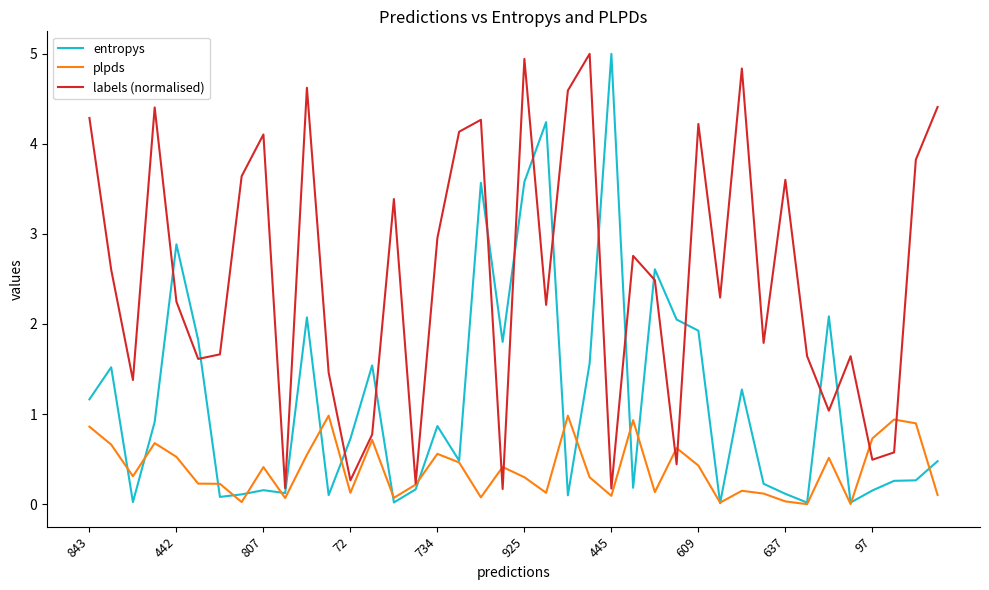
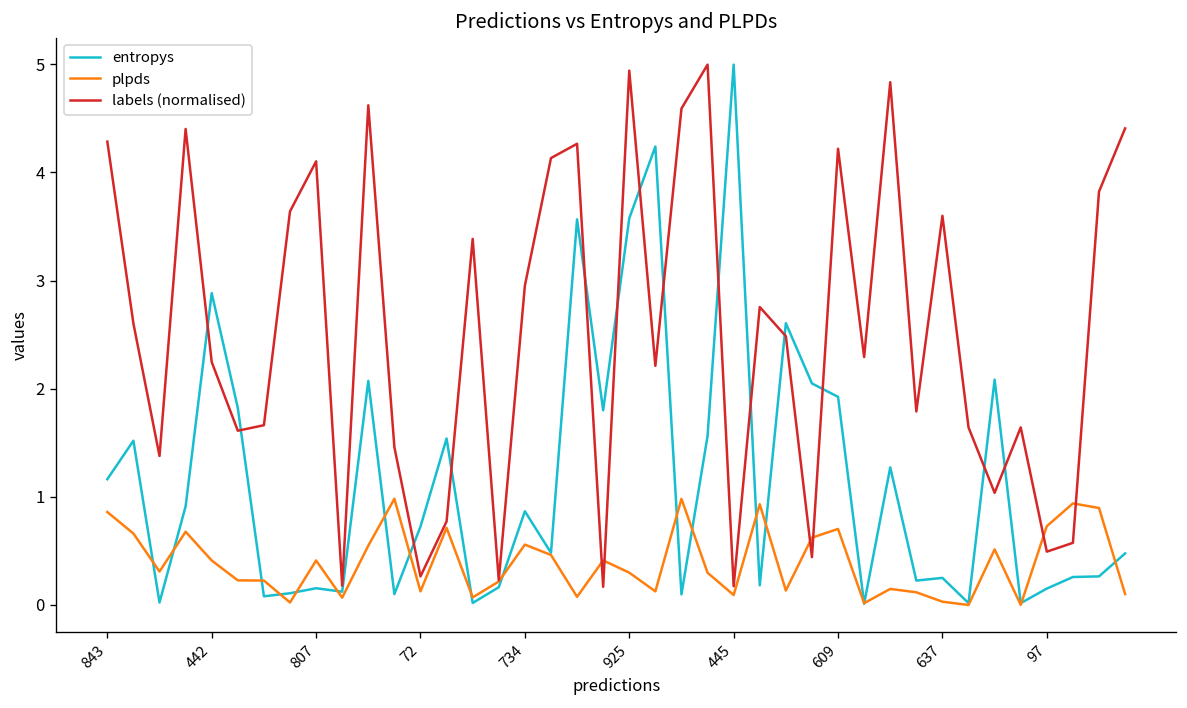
  {
    "entropys": {
      "843": 1.2,
      "442": 2.9,
      "807": 0.2,
      "72": 0.7,
      "734": 0.9,
      "925": 3.6,
      "445": 5.0,
      "609": 1.9,
-     "637": 0.1,
+     "637": 0.3,
      "97": 0.2
    },
    "plpds": {
      "843": 0.9,
-     "442": 0.5,
+     "442": 0.4,
      "807": 0.4,
      "72": 0.1,
      "734": 0.6,
      "925": 0.3,
      "445": 0.1,
-     "609": 0.4,
+     "609": 0.7,
      "637": 0.0,
      "97": 0.7
    },
    "labels (normalised)": {
      "843": 4.3,
      "442": 2.2,
      "807": 4.1,
      "72": 0.3,
      "734": 3.0,
      "925": 4.9,
      "445": 0.2,
      "609": 4.2,
      "637": 3.6,
      "97": 0.5
    }
  }
